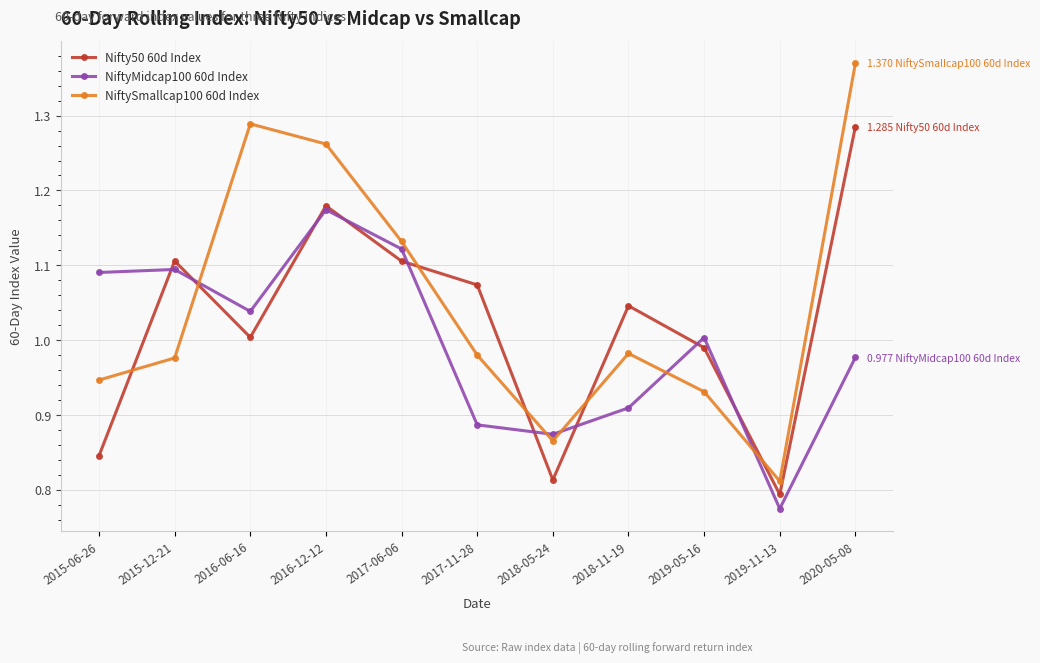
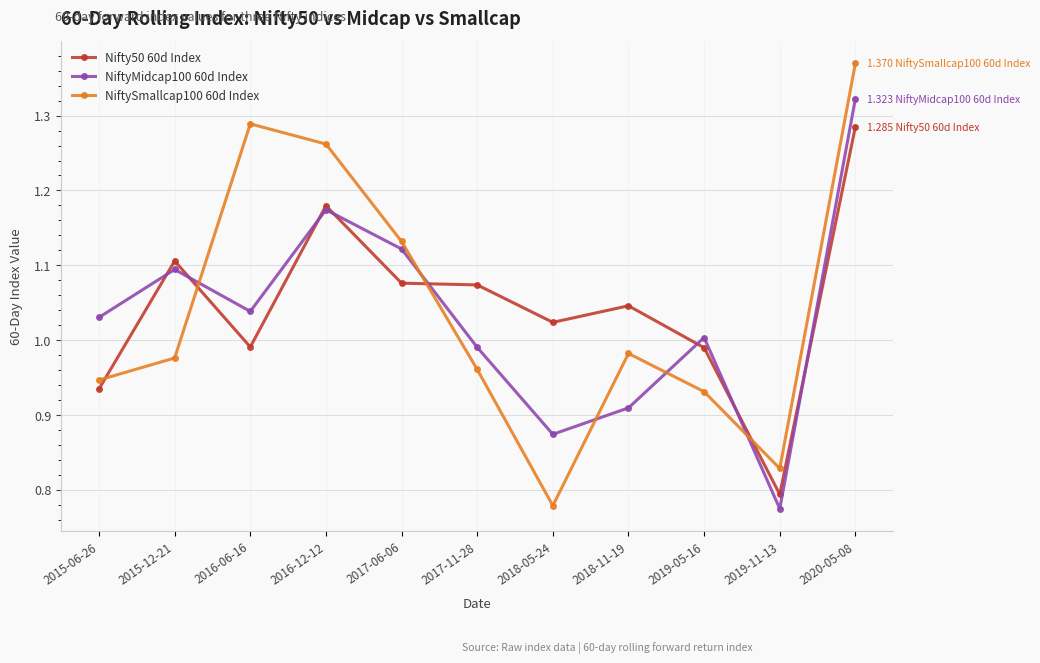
  {
    "Nifty50 60d Index": {
-     "2015-06-26": 0.85,
+     "2015-06-26": 0.93,
      "2015-12-21": 1.11,
-     "2016-06-16": 1.00,
+     "2016-06-16": 0.99,
      "2016-12-12": 1.18,
-     "2017-06-06": 1.11,
+     "2017-06-06": 1.08,
      "2017-11-28": 1.07,
-     "2018-05-24": 0.81,
+     "2018-05-24": 1.02,
      "2018-11-19": 1.05,
      "2019-05-16": 0.99,
      "2019-11-13": 0.79
    },
    "NiftyMidcap100 60d Index": {
-     "2015-06-26": 1.09,
-     "2017-11-28": 0.89,
-     "2020-05-08": 0.977
+     "2015-06-26": 1.03,
+     "2017-11-28": 0.99,
+     "2020-05-08": 1.323
    },
    "NiftySmallcap100 60d Index": {
      "2015-06-26": 0.95,
      "2015-12-21": 0.98,
      "2016-06-16": 1.29,
      "2016-12-12": 1.26,
      "2017-06-06": 1.13,
-     "2017-11-28": 0.98,
-     "2018-05-24": 0.87,
+     "2017-11-28": 0.96,
+     "2018-05-24": 0.78,
      "2018-11-19": 0.98,
      "2019-05-16": 0.93,
-     "2019-11-13": 0.81
+     "2019-11-13": 0.83
    }
  }
